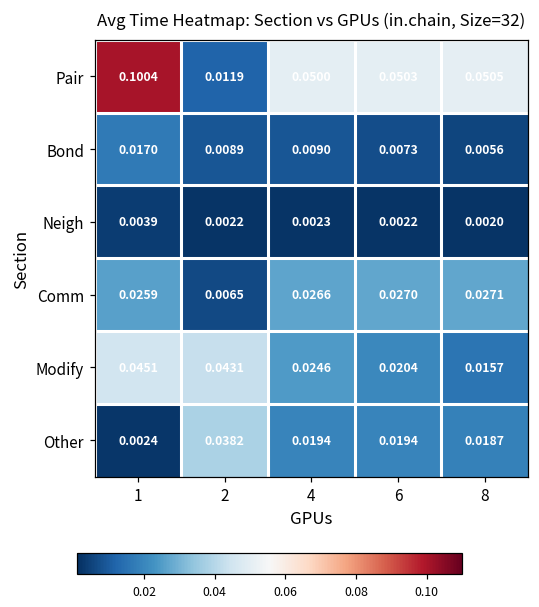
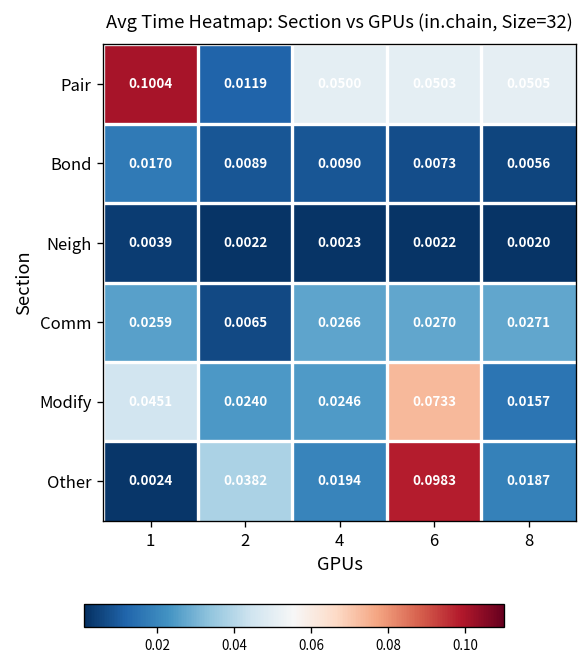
  {
    "Pair": {
      "1": 0.1004,
      "2": 0.0119
    },
    "Bond": {
      "1": 0.0170,
      "2": 0.0089,
      "4": 0.0090,
      "6": 0.0073,
      "8": 0.0056
    },
    "Neigh": {
      "1": 0.0039,
      "2": 0.0022,
      "4": 0.0023,
      "6": 0.0022,
      "8": 0.0020
    },
    "Comm": {
      "1": 0.0259,
      "2": 0.0065,
      "4": 0.0266,
      "6": 0.0270,
      "8": 0.0271
    },
    "Modify": {
-     "2": 0.0431,
+     "2": 0.0240,
      "4": 0.0246,
-     "6": 0.0204,
+     "6": 0.0733,
      "8": 0.0157
    },
    "Other": {
      "1": 0.0024,
      "2": 0.0382,
      "4": 0.0194,
-     "6": 0.0194,
+     "6": 0.0983,
      "8": 0.0187
    }
  }
